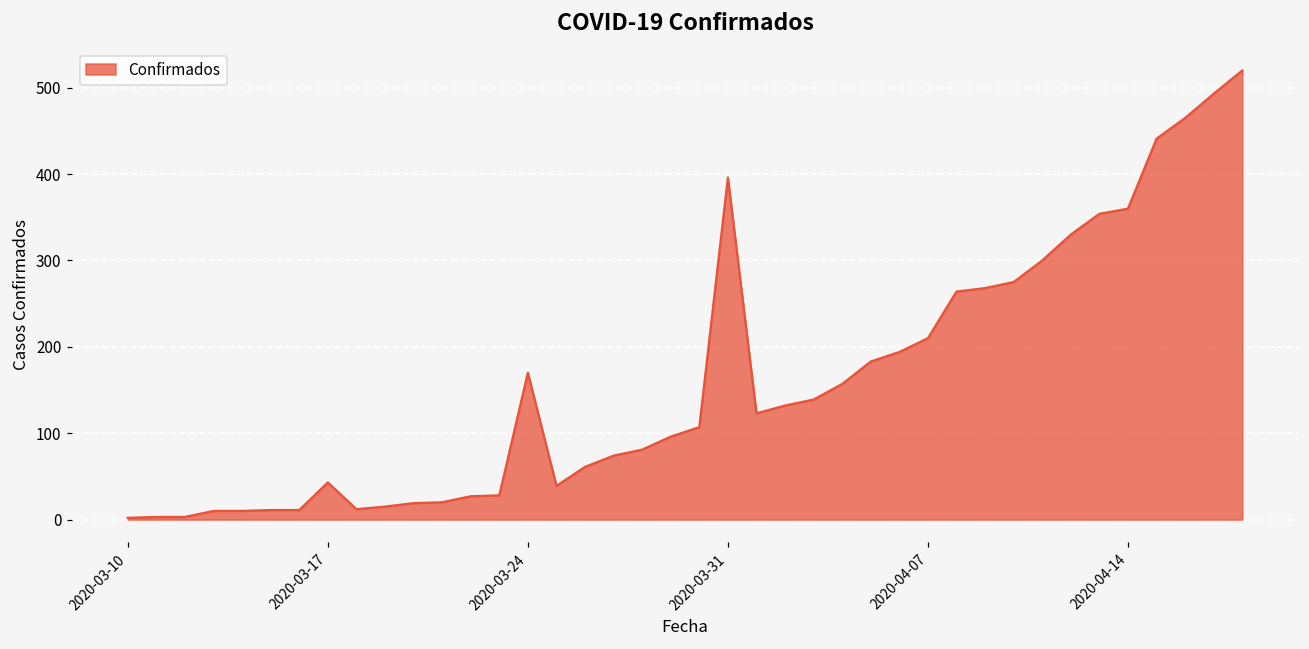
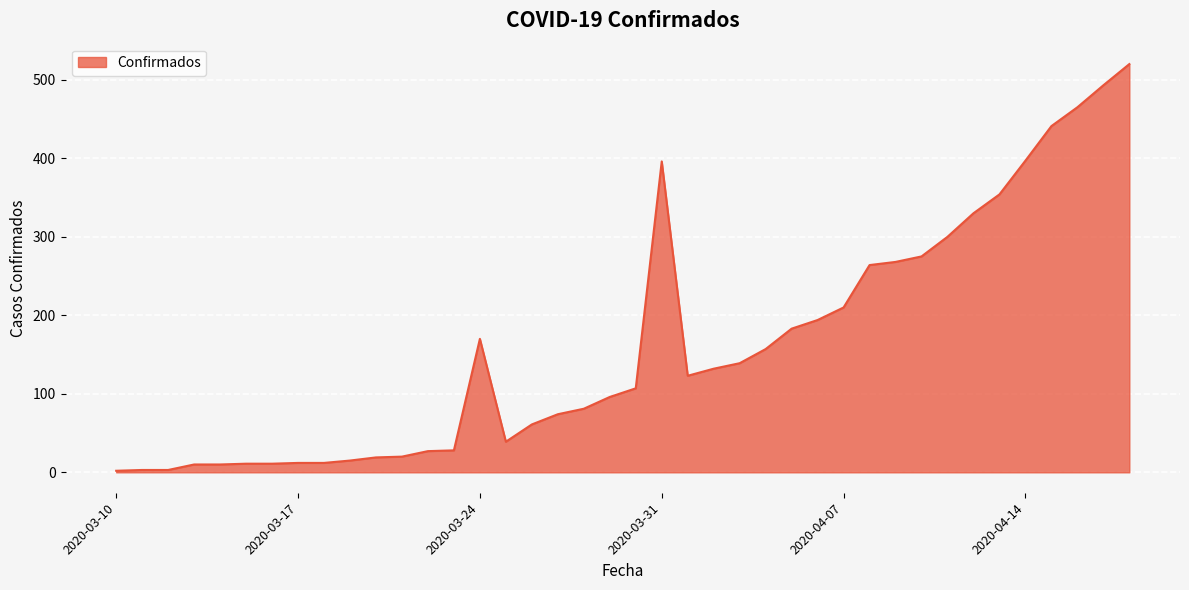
  {
    "2020-03-10": 0,
-   "2020-03-17": 40,
+   "2020-03-17": 10,
    "2020-03-24": 170,
    "2020-03-31": 400,
    "2020-04-07": 210,
-   "2020-04-14": 360
+   "2020-04-14": 400
  }
